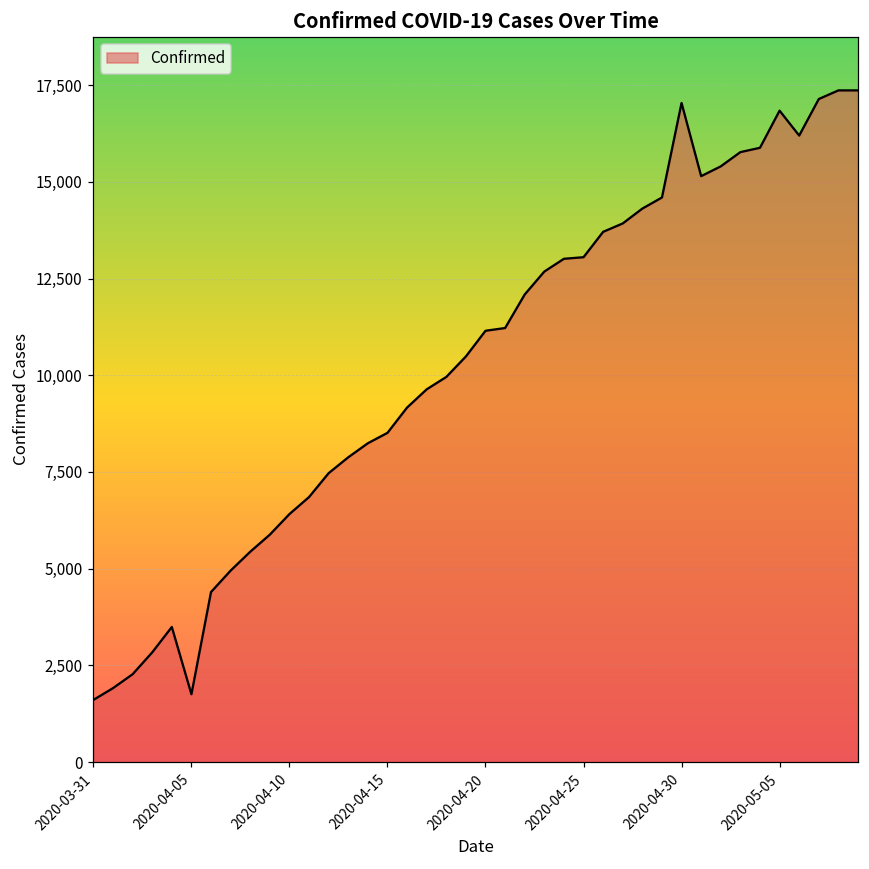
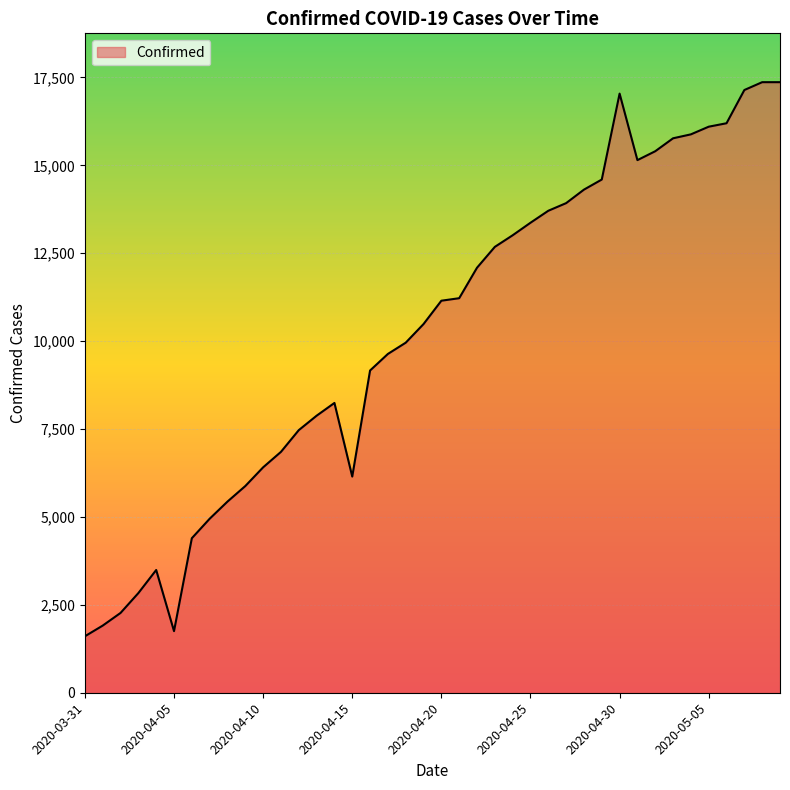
  {
    "2020-03-31": "1,600",
    "2020-04-05": "1,800",
    "2020-04-10": "6,400",
-   "2020-04-15": "8,500",
+   "2020-04-15": "6,100",
    "2020-04-20": "11,200",
-   "2020-04-25": "13,100",
+   "2020-04-25": "13,400",
    "2020-04-30": "17,000",
-   "2020-05-05": "16,800"
+   "2020-05-05": "16,100"
  }
